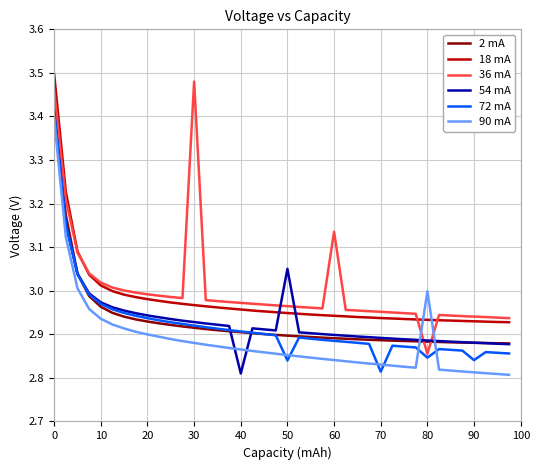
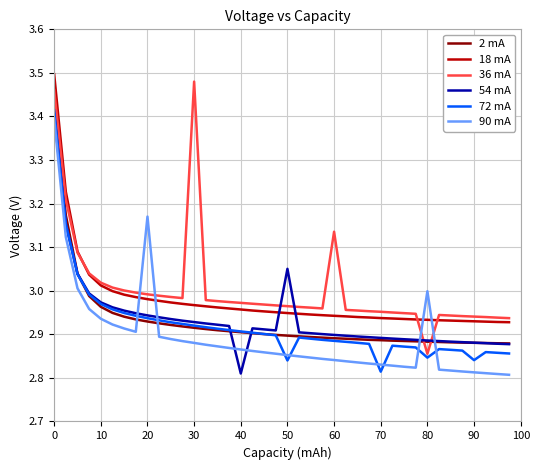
  {
    "36 mA": {
      "0": 3.46,
      "10": 3.02,
      "20": 2.99,
      "30": 3.48,
      "40": 2.97,
      "50": 2.96,
      "60": 3.14,
      "70": 2.95,
      "80": 2.86,
      "90": 2.94
    },
    "54 mA": {
      "0": 3.40,
      "20": 2.94,
      "30": 2.93,
      "40": 2.81,
      "50": 3.05,
      "60": 2.90
    },
    "72 mA": {
      "0": 3.41,
      "20": 2.94,
      "50": 2.84,
      "60": 2.89,
      "70": 2.81,
      "80": 2.85,
      "90": 2.84
    },
    "90 mA": {
      "0": 3.39,
      "10": 2.94,
-     "20": 2.90,
+     "20": 3.17,
      "30": 2.88,
      "40": 2.87,
      "50": 2.85,
      "60": 2.84,
      "70": 2.83,
      "80": 3.00,
      "90": 2.81
    }
  }
